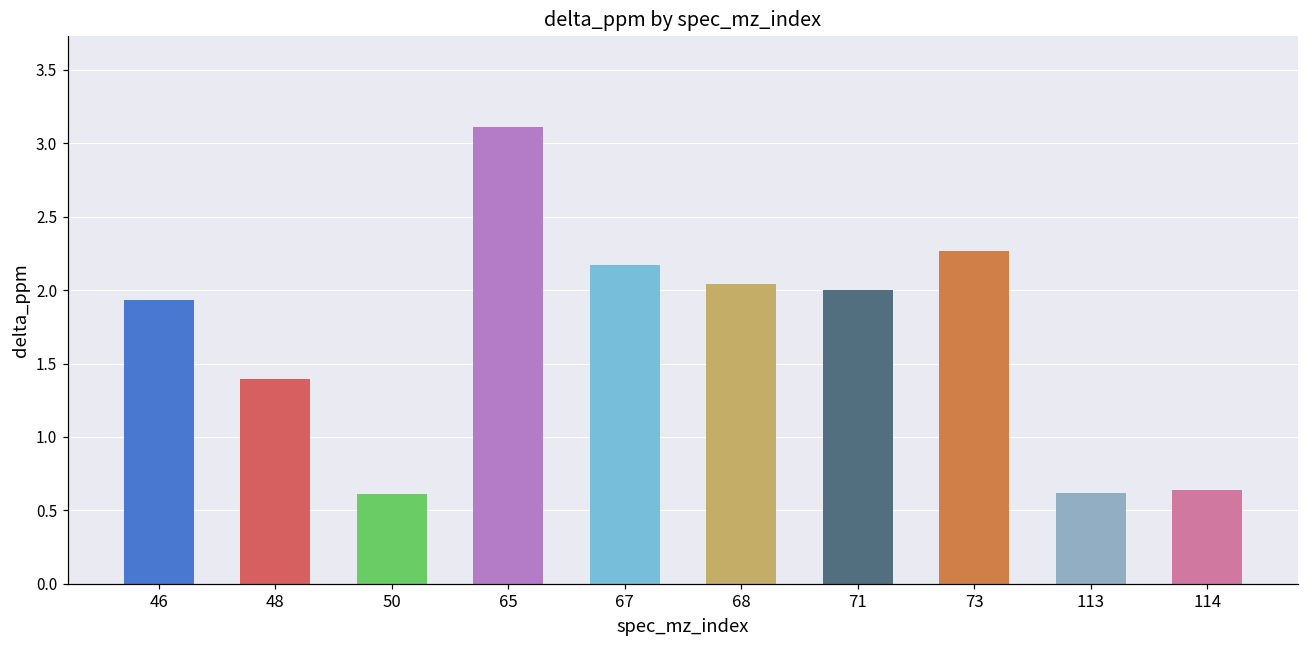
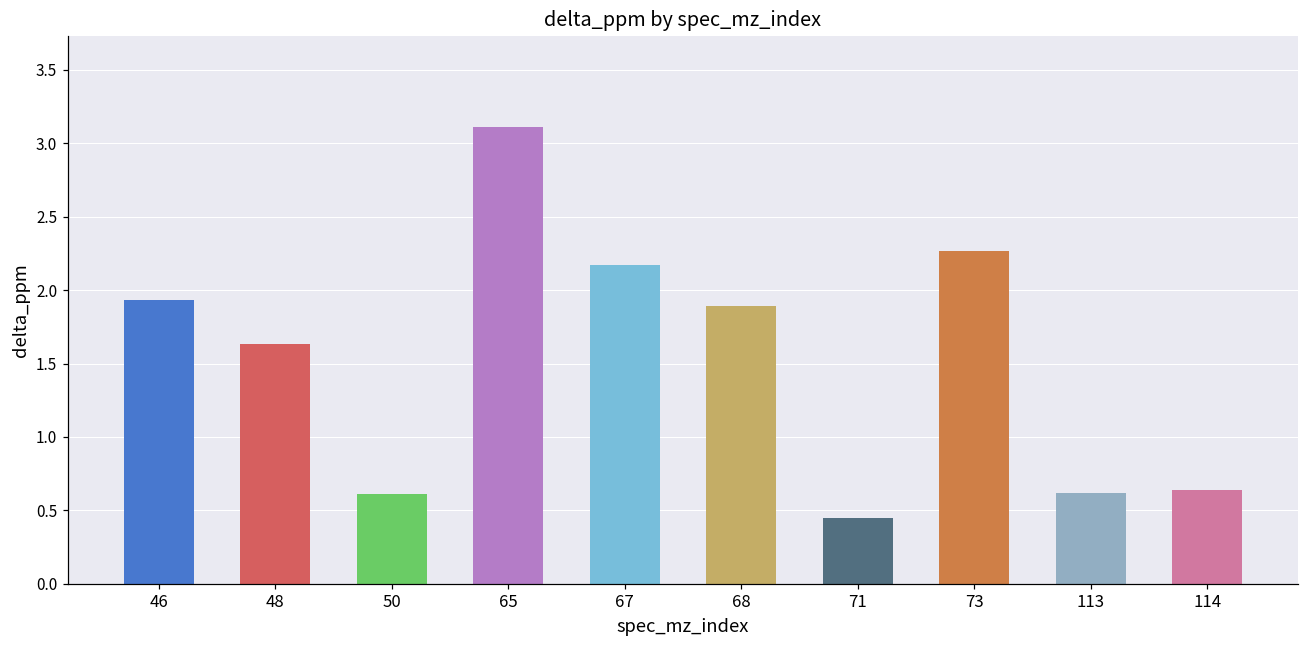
  {
    "46": 1.93,
-   "48": 1.40,
+   "48": 1.63,
    "50": 0.61,
    "65": 3.11,
    "67": 2.17,
-   "68": 2.04,
-   "71": 2.00,
+   "68": 1.89,
+   "71": 0.45,
    "73": 2.27,
    "113": 0.62,
    "114": 0.64
  }
